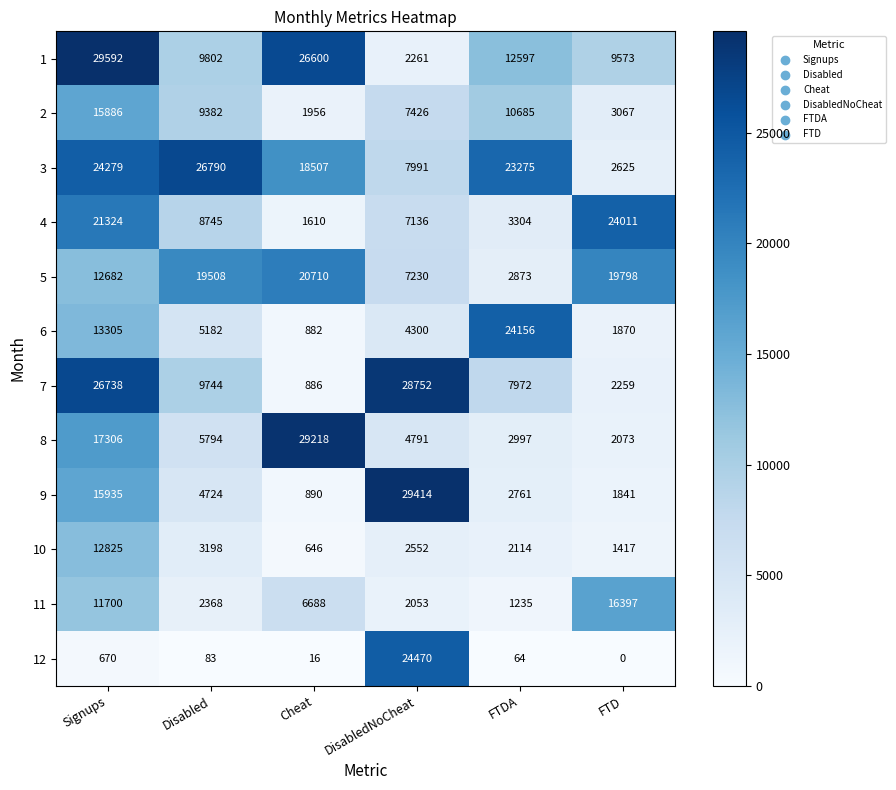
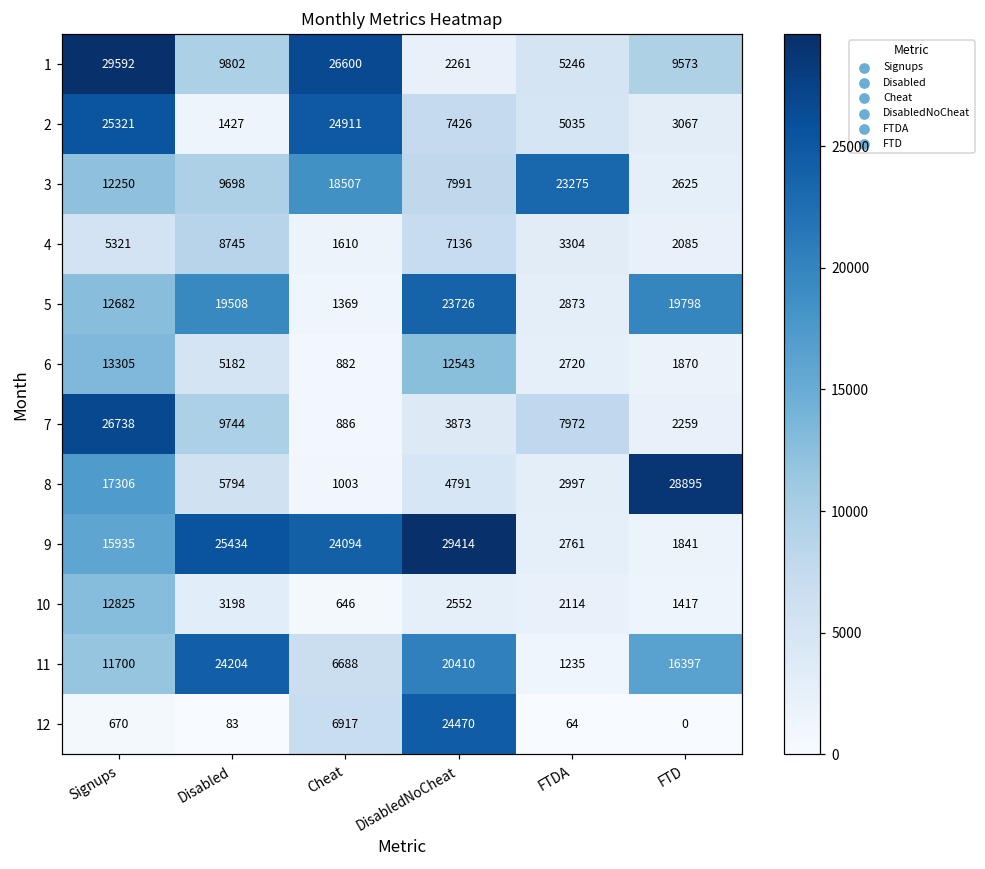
  {
    "1": {
      "Signups": 29592,
      "Disabled": 9802,
      "Cheat": 26600,
      "DisabledNoCheat": 2261,
-     "FTDA": 12597,
+     "FTDA": 5246,
      "FTD": 9573
    },
    "2": {
-     "Signups": 15886,
-     "Disabled": 9382,
-     "Cheat": 1956,
+     "Signups": 25321,
+     "Disabled": 1427,
+     "Cheat": 24911,
      "DisabledNoCheat": 7426,
-     "FTDA": 10685,
+     "FTDA": 5035,
      "FTD": 3067
    },
    "3": {
-     "Signups": 24279,
-     "Disabled": 26790,
+     "Signups": 12250,
+     "Disabled": 9698,
      "Cheat": 18507,
      "DisabledNoCheat": 7991,
      "FTDA": 23275,
      "FTD": 2625
    },
    "4": {
-     "Signups": 21324,
+     "Signups": 5321,
      "Disabled": 8745,
      "Cheat": 1610,
      "DisabledNoCheat": 7136,
      "FTDA": 3304,
-     "FTD": 24011
+     "FTD": 2085
    },
    "5": {
      "Signups": 12682,
      "Disabled": 19508,
-     "Cheat": 20710,
-     "DisabledNoCheat": 7230,
+     "Cheat": 1369,
+     "DisabledNoCheat": 23726,
      "FTDA": 2873,
      "FTD": 19798
    },
    "6": {
      "Signups": 13305,
      "Disabled": 5182,
      "Cheat": 882,
-     "DisabledNoCheat": 4300,
-     "FTDA": 24156,
+     "DisabledNoCheat": 12543,
+     "FTDA": 2720,
      "FTD": 1870
    },
    "7": {
      "Signups": 26738,
      "Disabled": 9744,
      "Cheat": 886,
-     "DisabledNoCheat": 28752,
+     "DisabledNoCheat": 3873,
      "FTDA": 7972,
      "FTD": 2259
    },
    "8": {
      "Signups": 17306,
      "Disabled": 5794,
-     "Cheat": 29218,
+     "Cheat": 1003,
      "DisabledNoCheat": 4791,
      "FTDA": 2997,
-     "FTD": 2073
+     "FTD": 28895
    },
    "9": {
      "Signups": 15935,
-     "Disabled": 4724,
-     "Cheat": 890,
+     "Disabled": 25434,
+     "Cheat": 24094,
      "DisabledNoCheat": 29414,
      "FTDA": 2761,
      "FTD": 1841
    },
    "10": {
      "Signups": 12825,
      "Disabled": 3198,
      "Cheat": 646,
      "DisabledNoCheat": 2552,
      "FTDA": 2114,
      "FTD": 1417
    },
    "11": {
      "Signups": 11700,
-     "Disabled": 2368,
+     "Disabled": 24204,
      "Cheat": 6688,
-     "DisabledNoCheat": 2053,
+     "DisabledNoCheat": 20410,
      "FTDA": 1235,
      "FTD": 16397
    },
    "12": {
      "Signups": 670,
      "Disabled": 83,
-     "Cheat": 16,
+     "Cheat": 6917,
      "DisabledNoCheat": 24470,
      "FTDA": 64,
      "FTD": 0
    }
  }
